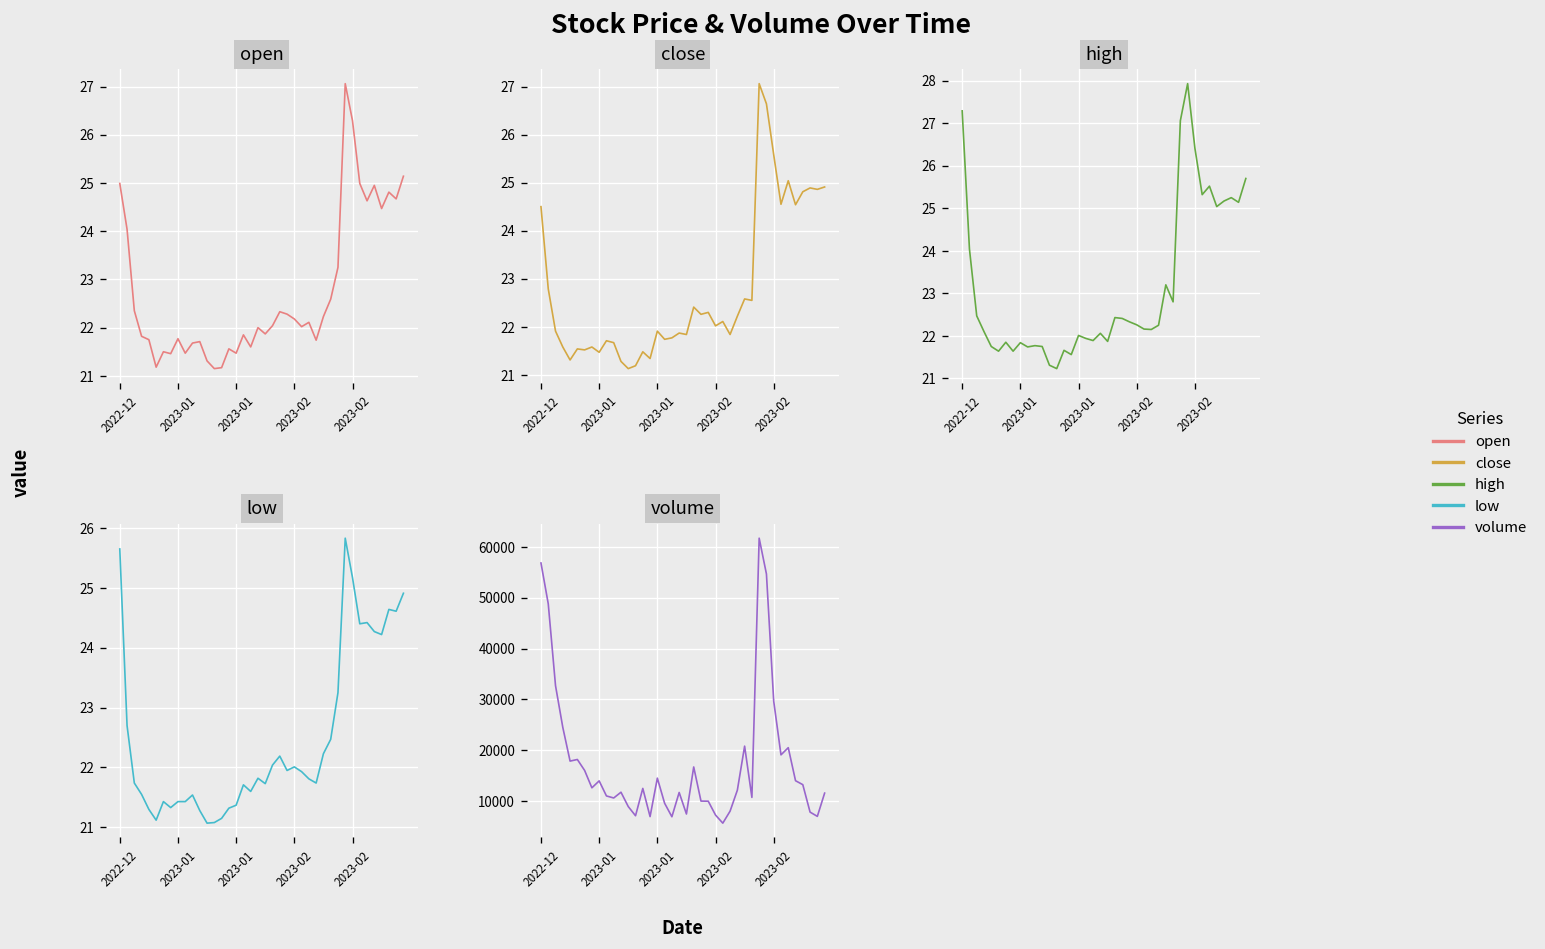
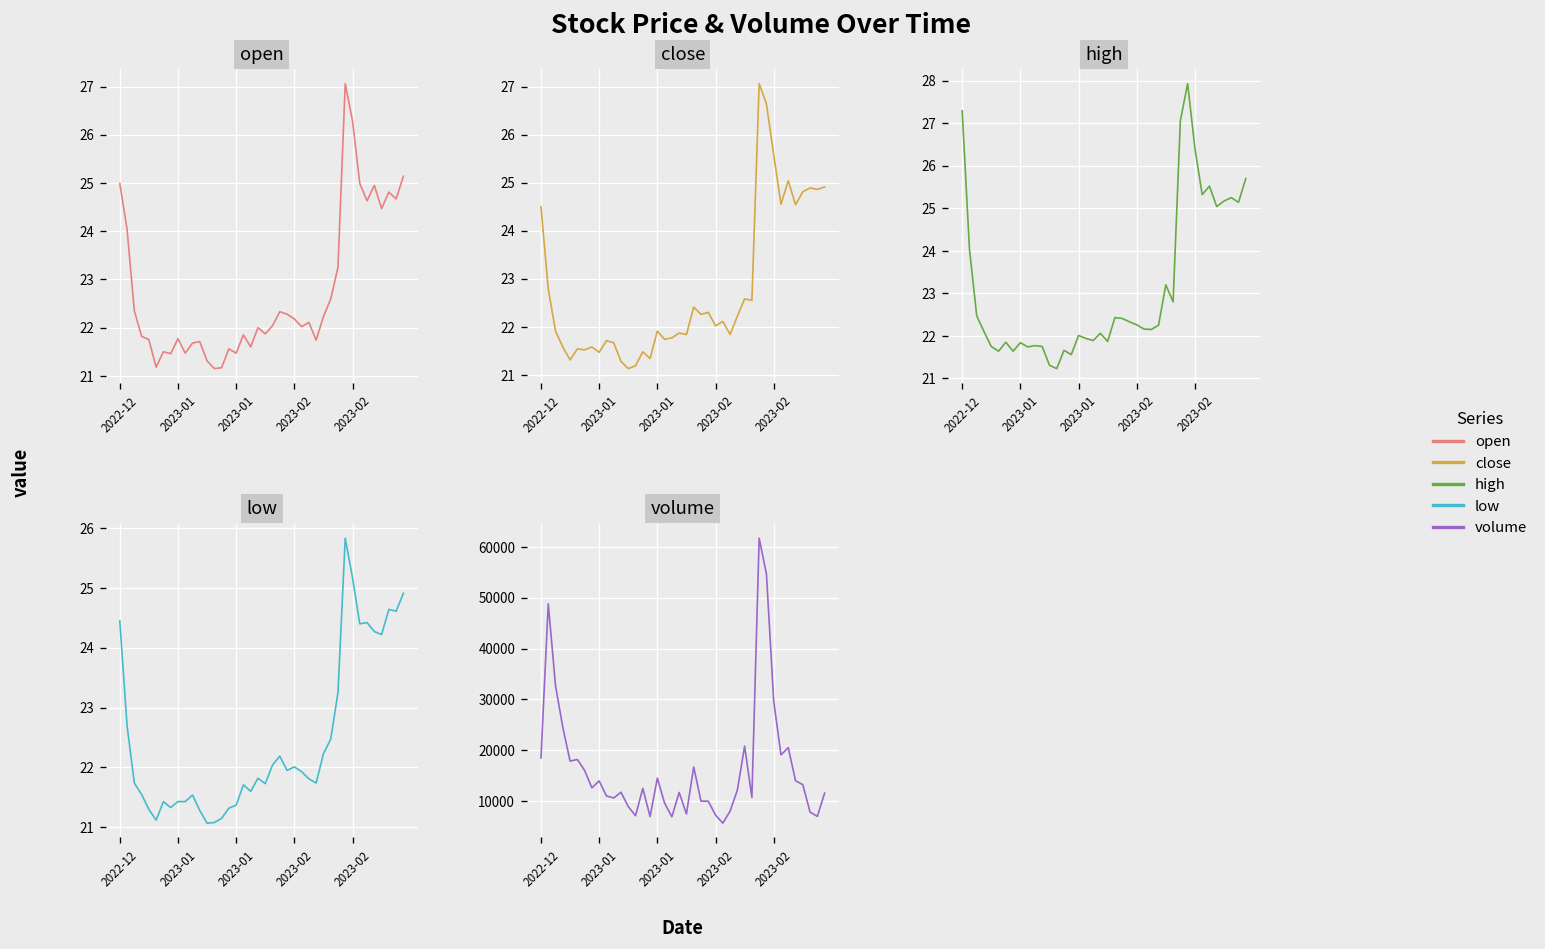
  {
    "open": {
      "2022-12": 25.0
    },
    "close": {
      "2022-12": 24.5
    },
    "high": {
      "2022-12": 27.3
    },
    "low": {
-     "2022-12": 25.7
+     "2022-12": 24.5
    },
    "volume": {
-     "2022-12": 57000
+     "2022-12": 18000
    }
  }
